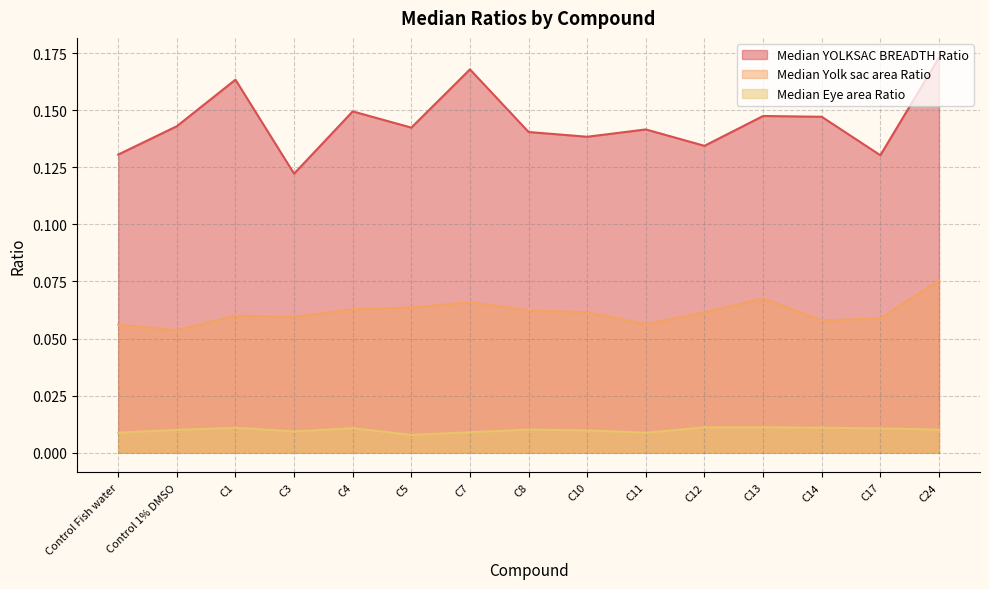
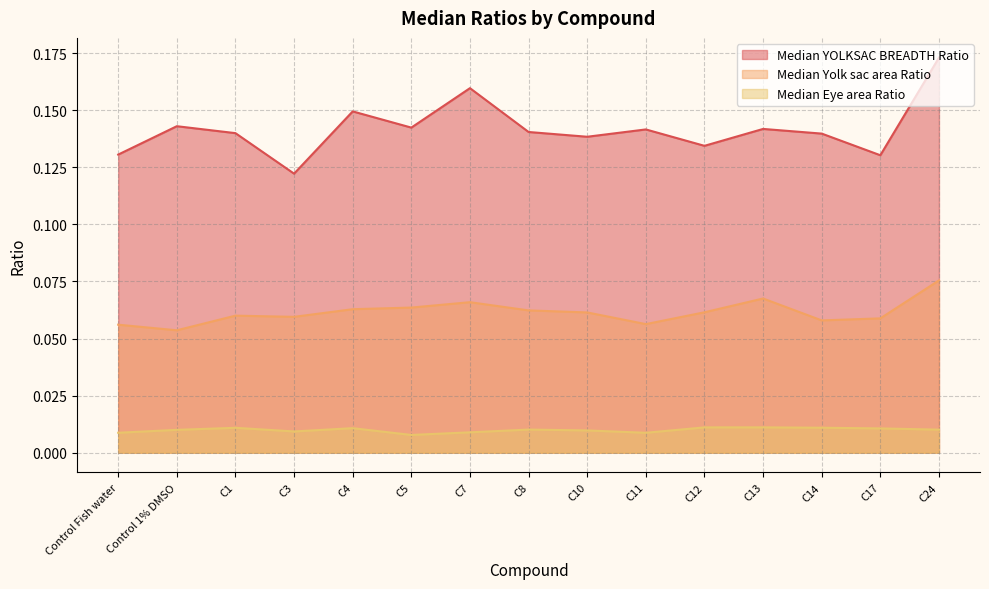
  {
    "Median YOLKSAC BREADTH Ratio": {
      "Control Fish water": 0.131,
      "Control 1% DMSO": 0.143,
-     "C1": 0.163,
+     "C1": 0.140,
      "C3": 0.122,
      "C4": 0.149,
      "C5": 0.142,
-     "C7": 0.168,
+     "C7": 0.160,
      "C8": 0.140,
      "C10": 0.138,
      "C11": 0.142,
      "C12": 0.134,
-     "C13": 0.147,
-     "C14": 0.147,
+     "C13": 0.142,
+     "C14": 0.140,
      "C17": 0.130
    }
  }
